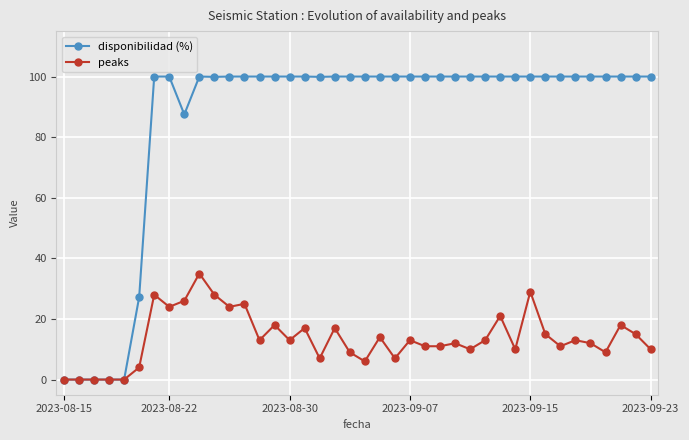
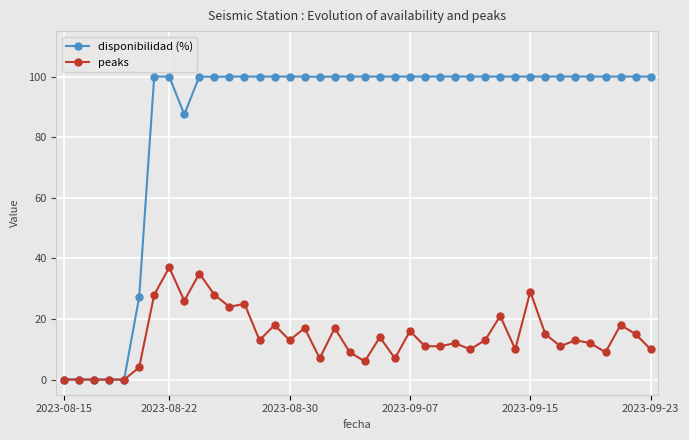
  {
    "disponibilidad (%)": {
      "2023-08-22": 100,
      "2023-08-30": 100,
      "2023-09-07": 100,
      "2023-09-15": 100,
      "2023-09-23": 100
    },
    "peaks": {
-     "2023-08-22": 24,
+     "2023-08-22": 37,
      "2023-08-30": 13,
-     "2023-09-07": 13,
+     "2023-09-07": 16,
      "2023-09-15": 29,
      "2023-09-23": 10
    }
  }
